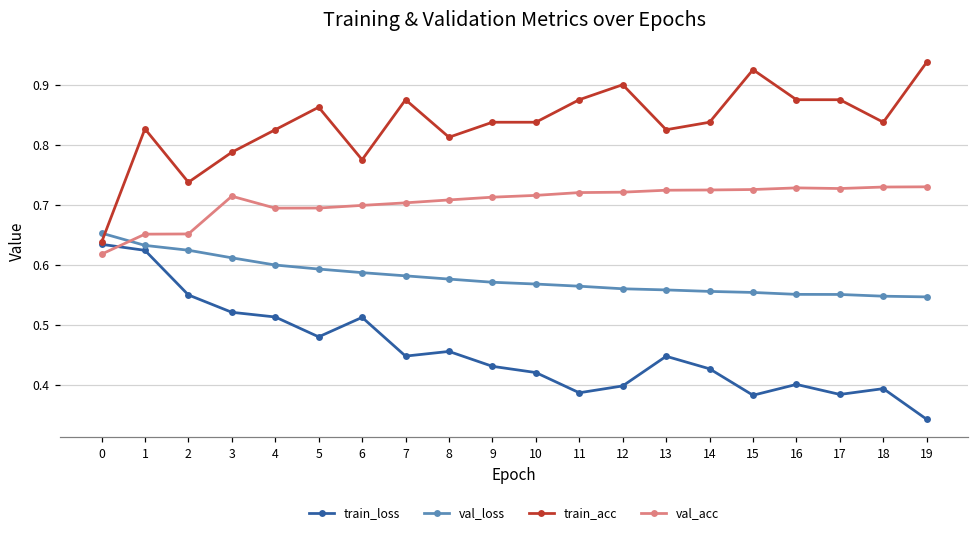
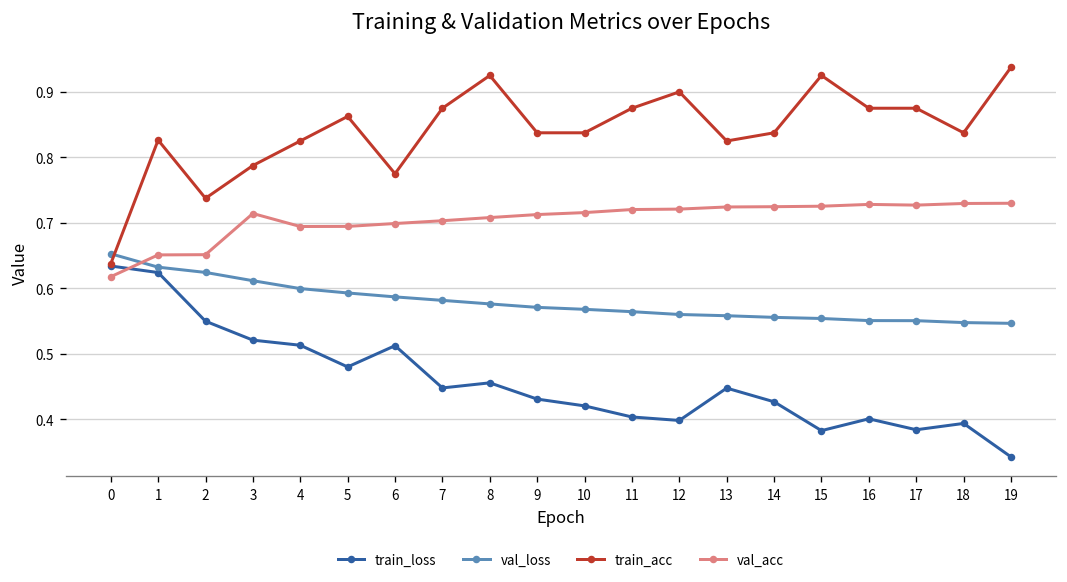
  {
    "train_loss": {
      "1": 0.62,
      "2": 0.55,
      "3": 0.52,
      "4": 0.51,
      "5": 0.48,
      "6": 0.51,
      "7": 0.45,
      "8": 0.46,
      "9": 0.43,
      "10": 0.42,
-     "11": 0.39,
+     "11": 0.40,
      "12": 0.40,
      "13": 0.45,
      "14": 0.43,
      "15": 0.38,
      "16": 0.40,
      "17": 0.38,
      "18": 0.39,
      "19": 0.34
    },
    "val_loss": {
      "0": 0.65,
      "1": 0.63,
      "2": 0.62,
      "3": 0.61,
      "4": 0.60,
      "5": 0.59,
      "6": 0.59,
      "7": 0.58,
      "8": 0.58,
      "9": 0.57,
      "10": 0.57,
      "11": 0.56,
      "12": 0.56,
      "13": 0.56,
      "14": 0.56,
      "15": 0.55,
      "16": 0.55,
      "17": 0.55,
      "18": 0.55,
      "19": 0.55
    },
    "train_acc": {
      "1": 0.83,
      "2": 0.74,
      "3": 0.79,
      "4": 0.82,
      "5": 0.86,
      "6": 0.77,
      "7": 0.88,
-     "8": 0.81,
+     "8": 0.93,
      "9": 0.84,
      "10": 0.84,
      "11": 0.88,
      "12": 0.90,
      "13": 0.82,
      "14": 0.84,
      "15": 0.93,
      "16": 0.88,
      "17": 0.88,
      "18": 0.84,
      "19": 0.94
    },
    "val_acc": {
      "0": 0.62,
      "1": 0.65,
      "2": 0.65,
      "3": 0.71,
      "4": 0.69,
      "5": 0.69,
      "6": 0.70,
      "7": 0.70,
      "8": 0.71,
      "9": 0.71,
      "10": 0.72,
      "11": 0.72,
      "12": 0.72,
      "13": 0.72,
      "14": 0.72,
      "15": 0.73,
      "16": 0.73,
      "17": 0.73,
      "18": 0.73,
      "19": 0.73
    }
  }
